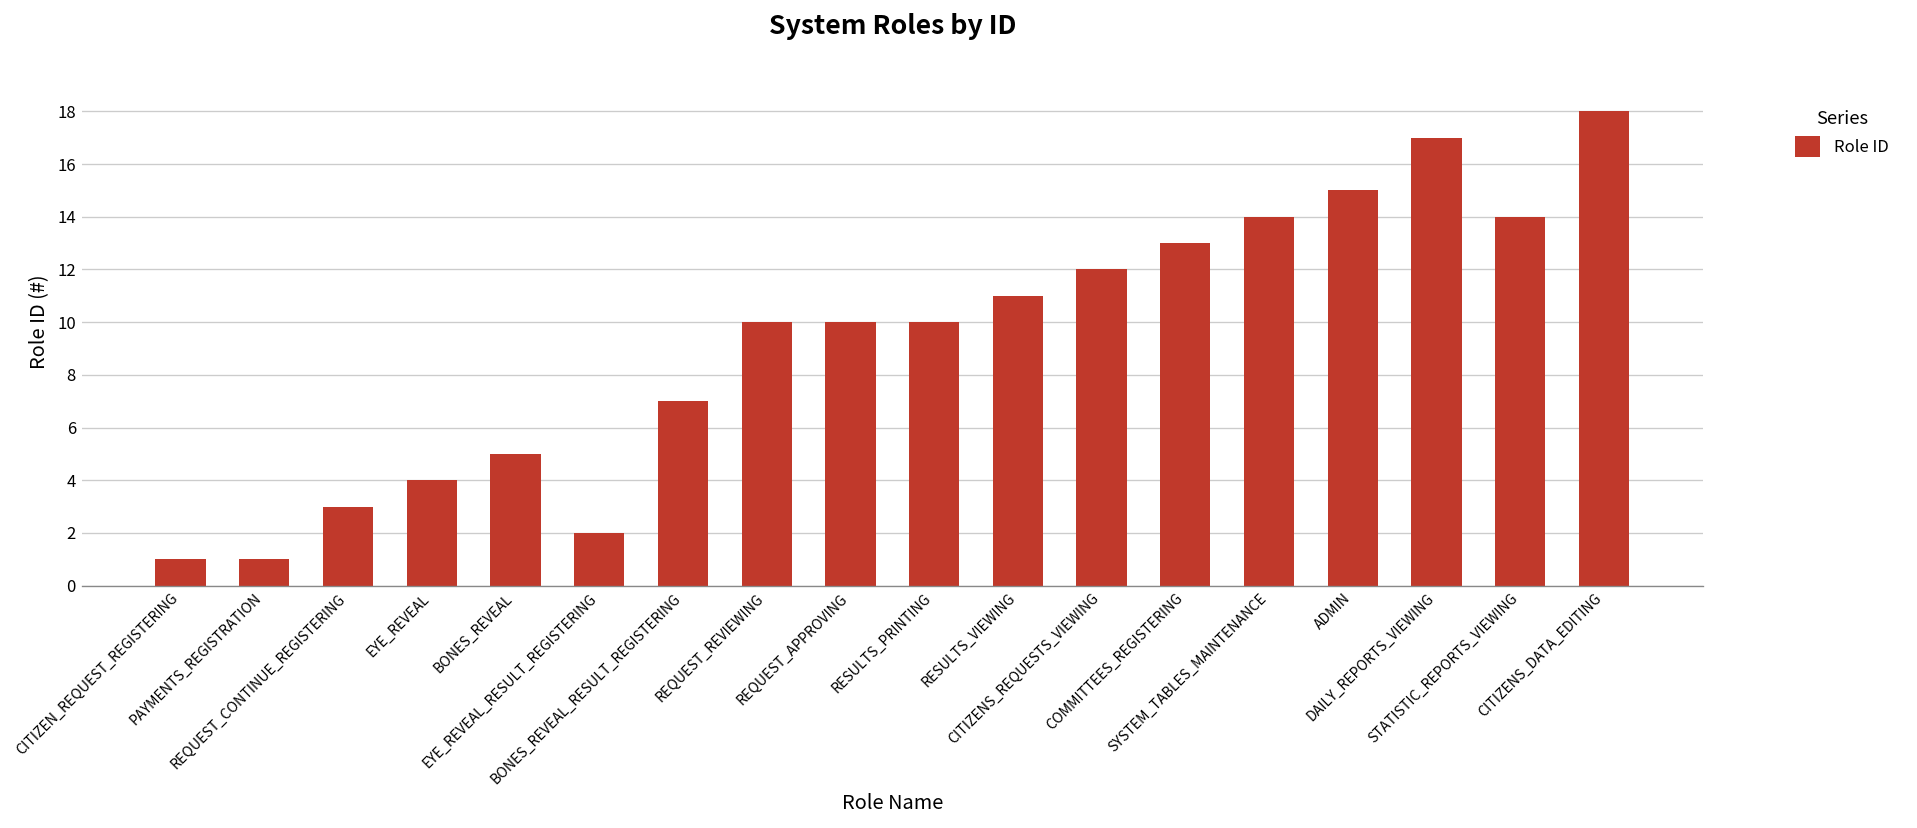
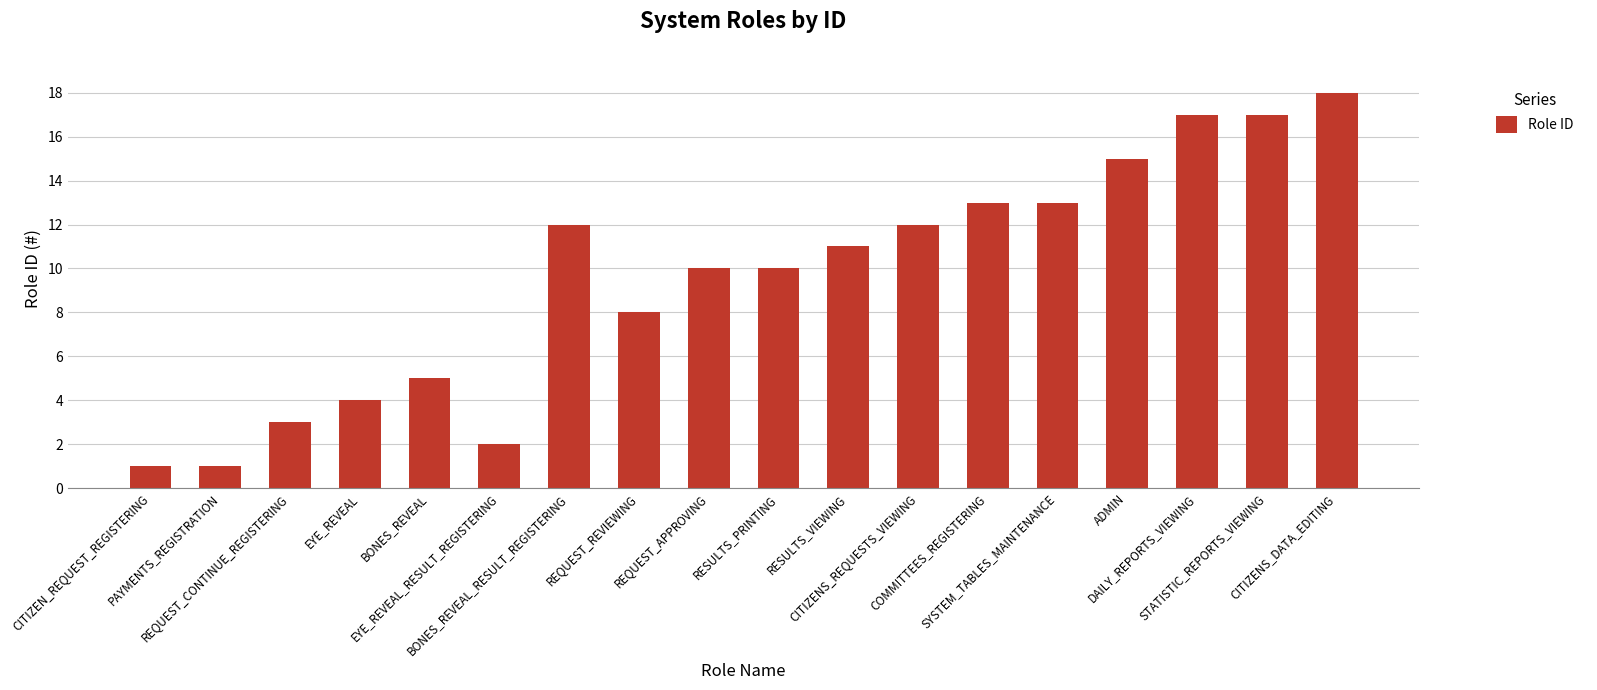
  {
    "CITIZEN_REQUEST_REGISTERING": 1,
    "PAYMENTS_REGISTRATION": 1,
    "REQUEST_CONTINUE_REGISTERING": 3,
    "EYE_REVEAL": 4,
    "BONES_REVEAL": 5,
    "EYE_REVEAL_RESULT_REGISTERING": 2,
-   "BONES_REVEAL_RESULT_REGISTERING": 7,
-   "REQUEST_REVIEWING": 10,
+   "BONES_REVEAL_RESULT_REGISTERING": 12,
+   "REQUEST_REVIEWING": 8,
    "REQUEST_APPROVING": 10,
    "RESULTS_PRINTING": 10,
    "RESULTS_VIEWING": 11,
    "CITIZENS_REQUESTS_VIEWING": 12,
    "COMMITTEES_REGISTERING": 13,
-   "SYSTEM_TABLES_MAINTENANCE": 14,
+   "SYSTEM_TABLES_MAINTENANCE": 13,
    "ADMIN": 15,
    "DAILY_REPORTS_VIEWING": 17,
-   "STATISTIC_REPORTS_VIEWING": 14,
+   "STATISTIC_REPORTS_VIEWING": 17,
    "CITIZENS_DATA_EDITING": 18
  }
